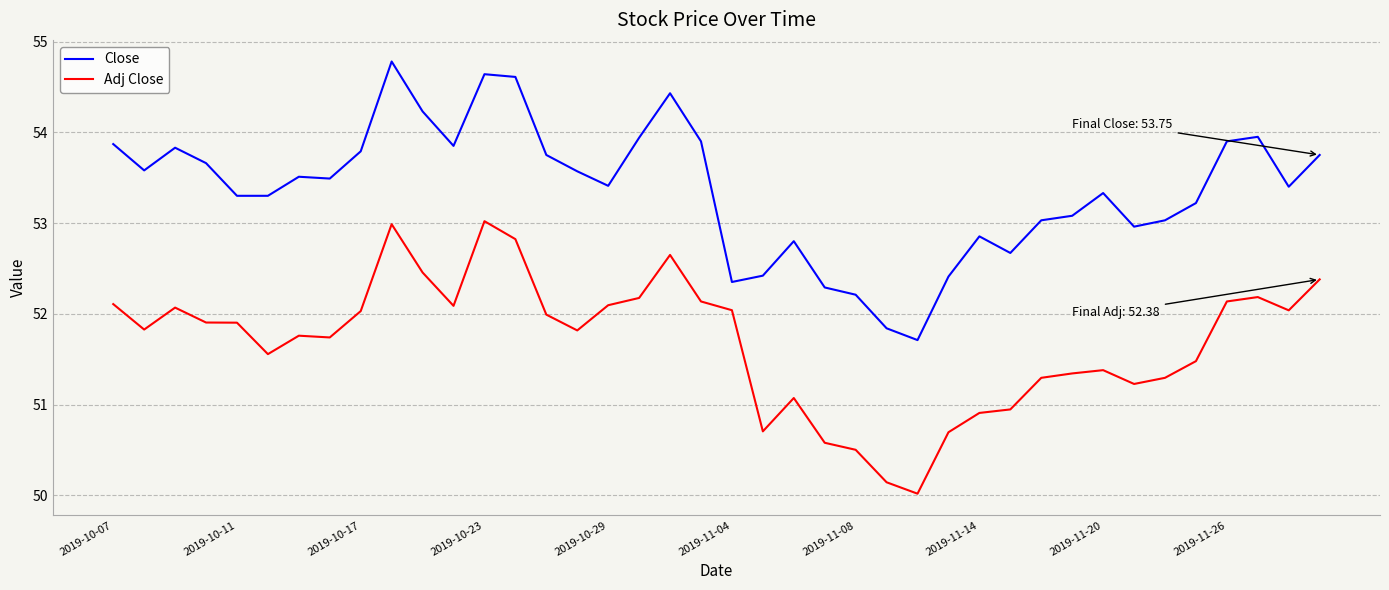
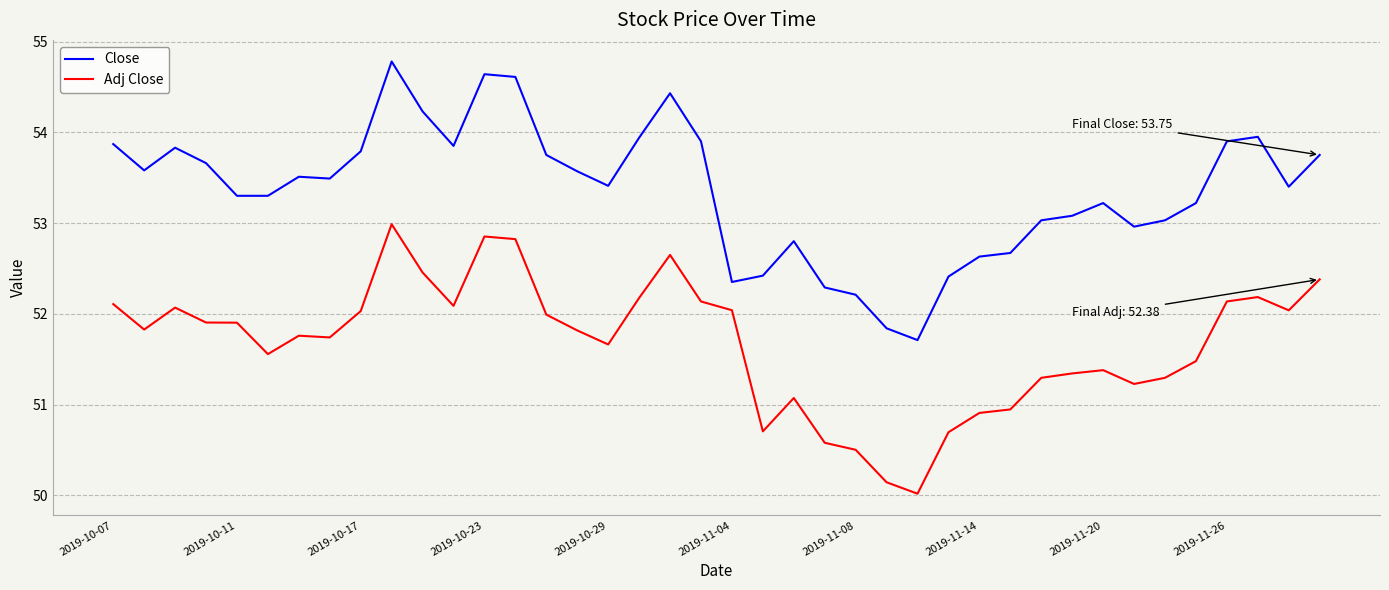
  {
    "Close": {
      "2019-10-07": 53.9,
      "2019-10-11": 53.3,
      "2019-10-17": 53.8,
      "2019-10-23": 54.6,
      "2019-10-29": 53.4,
      "2019-11-04": 52.4,
      "2019-11-08": 52.2,
-     "2019-11-14": 52.9,
-     "2019-11-20": 53.3
+     "2019-11-14": 52.6,
+     "2019-11-20": 53.2
    },
    "Adj Close": {
      "2019-10-07": 52.1,
      "2019-10-11": 51.9,
      "2019-10-17": 52.0,
-     "2019-10-23": 53.0,
-     "2019-10-29": 52.1,
+     "2019-10-23": 52.9,
+     "2019-10-29": 51.7,
      "2019-11-04": 52.0,
      "2019-11-08": 50.5,
      "2019-11-14": 50.9,
      "2019-11-20": 51.4
    }
  }
